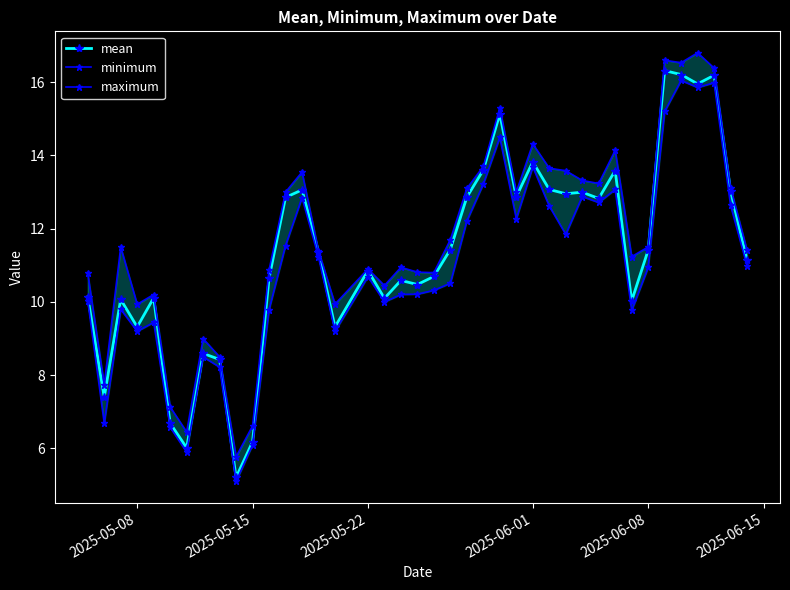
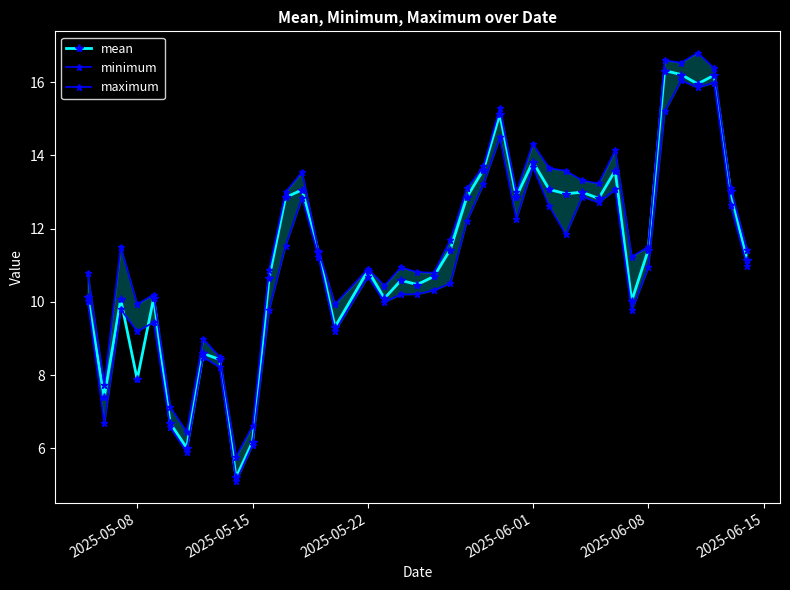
  {
    "mean": {
-     "2025-05-08": 9.3,
+     "2025-05-08": 7.9,
      "2025-05-15": 6.2,
      "2025-06-01": 13.8,
      "2025-06-08": 11.4
    }
  }
